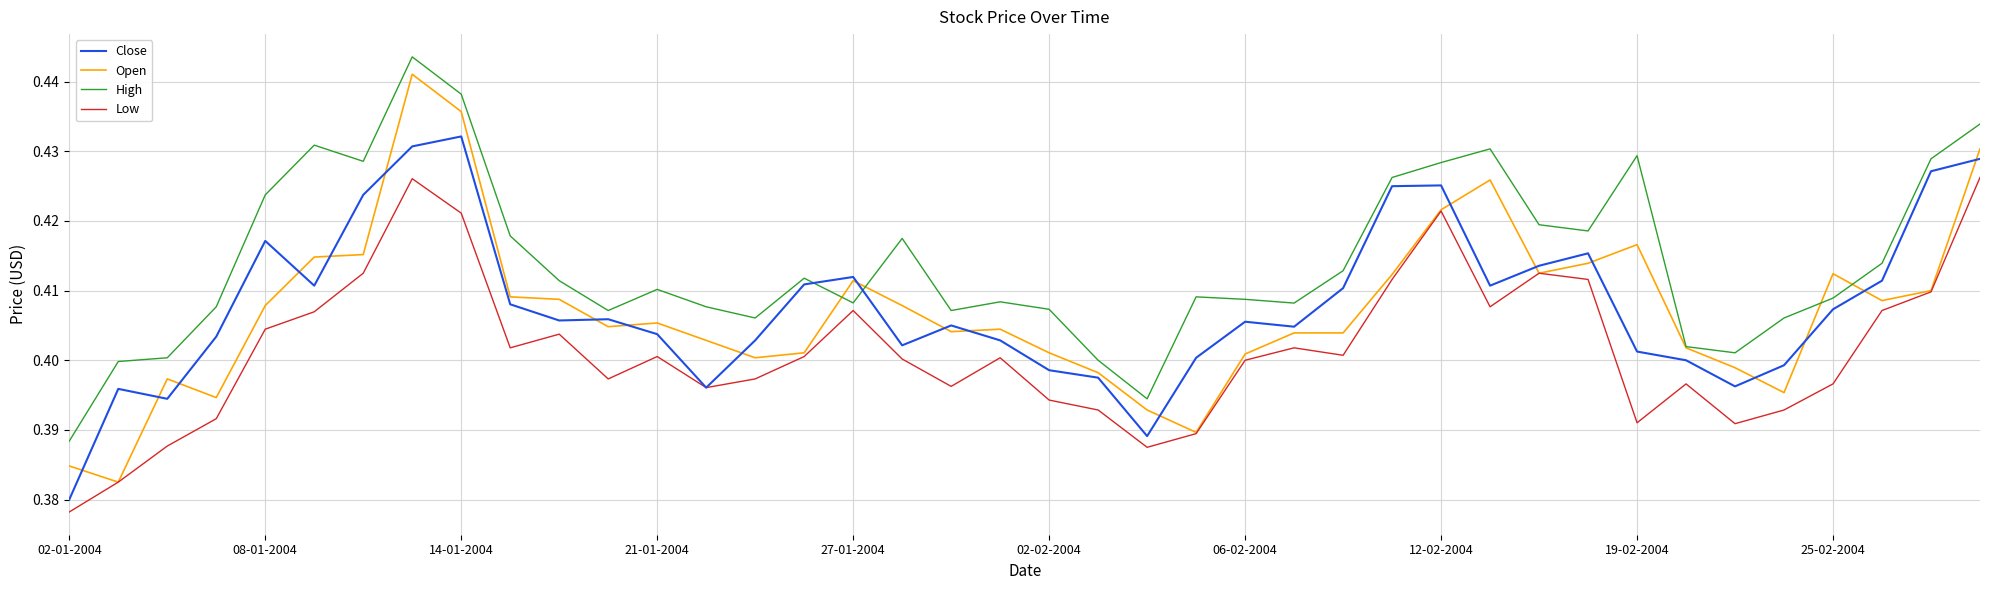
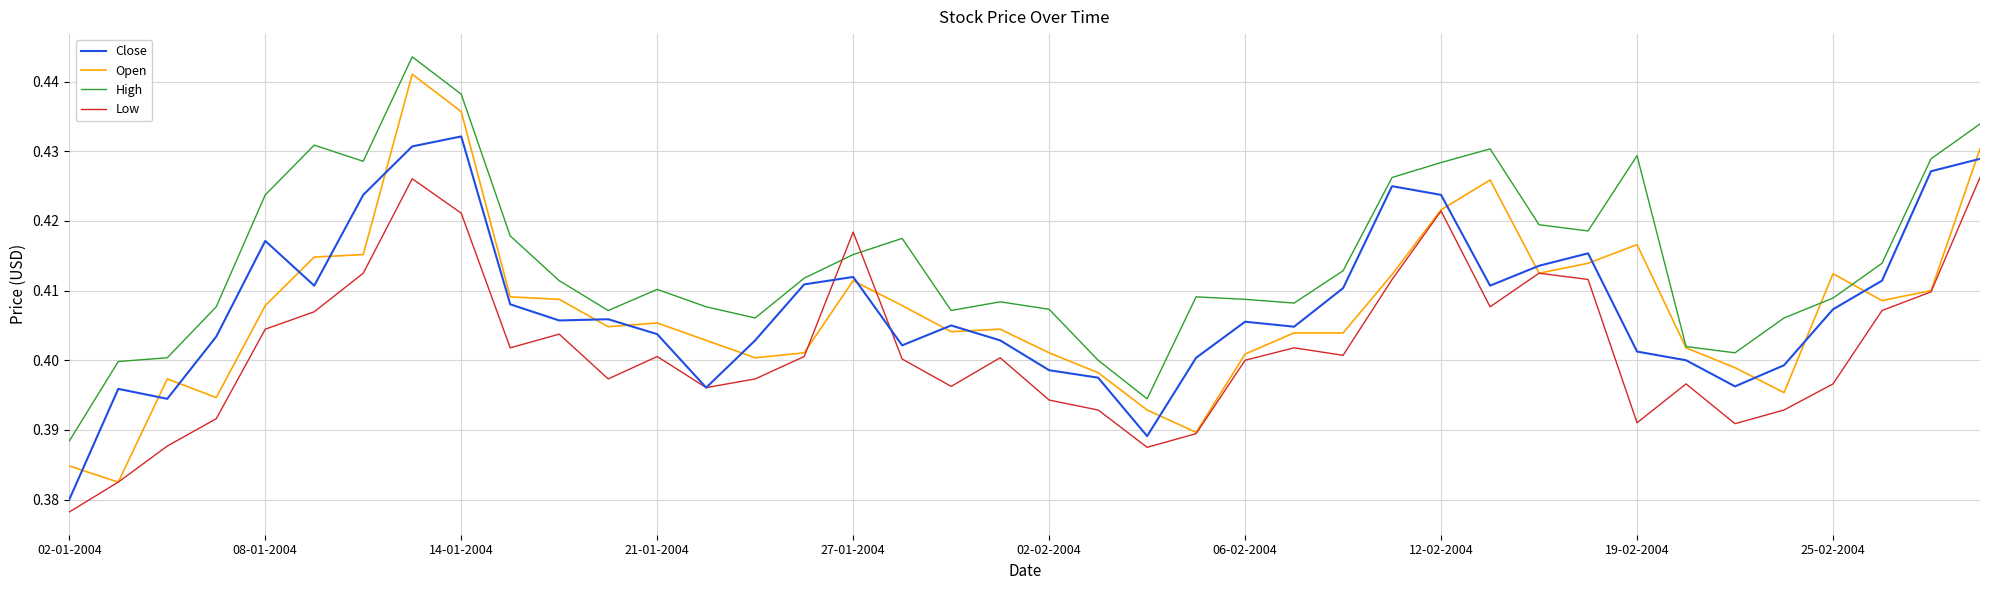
  {
    "Close": {
      "02-01-2004": 0.380,
      "08-01-2004": 0.417,
      "14-01-2004": 0.432,
      "21-01-2004": 0.404,
      "27-01-2004": 0.412,
      "02-02-2004": 0.399,
      "06-02-2004": 0.406,
-     "12-02-2004": 0.425,
+     "12-02-2004": 0.424,
      "19-02-2004": 0.401,
      "25-02-2004": 0.407
    },
    "Open": {
      "02-01-2004": 0.385,
      "08-01-2004": 0.408,
      "14-01-2004": 0.436,
      "21-01-2004": 0.405,
      "27-01-2004": 0.411,
      "02-02-2004": 0.401,
      "06-02-2004": 0.401,
      "19-02-2004": 0.417,
      "25-02-2004": 0.412
    },
    "High": {
      "02-01-2004": 0.388,
      "08-01-2004": 0.424,
      "14-01-2004": 0.438,
      "21-01-2004": 0.410,
-     "27-01-2004": 0.408,
+     "27-01-2004": 0.415,
      "02-02-2004": 0.407,
      "06-02-2004": 0.409,
      "12-02-2004": 0.428,
      "19-02-2004": 0.429,
      "25-02-2004": 0.409
    },
    "Low": {
      "02-01-2004": 0.378,
      "08-01-2004": 0.404,
      "14-01-2004": 0.421,
      "21-01-2004": 0.401,
-     "27-01-2004": 0.407,
+     "27-01-2004": 0.418,
      "02-02-2004": 0.394,
      "06-02-2004": 0.400,
      "19-02-2004": 0.391,
      "25-02-2004": 0.397
    }
  }
